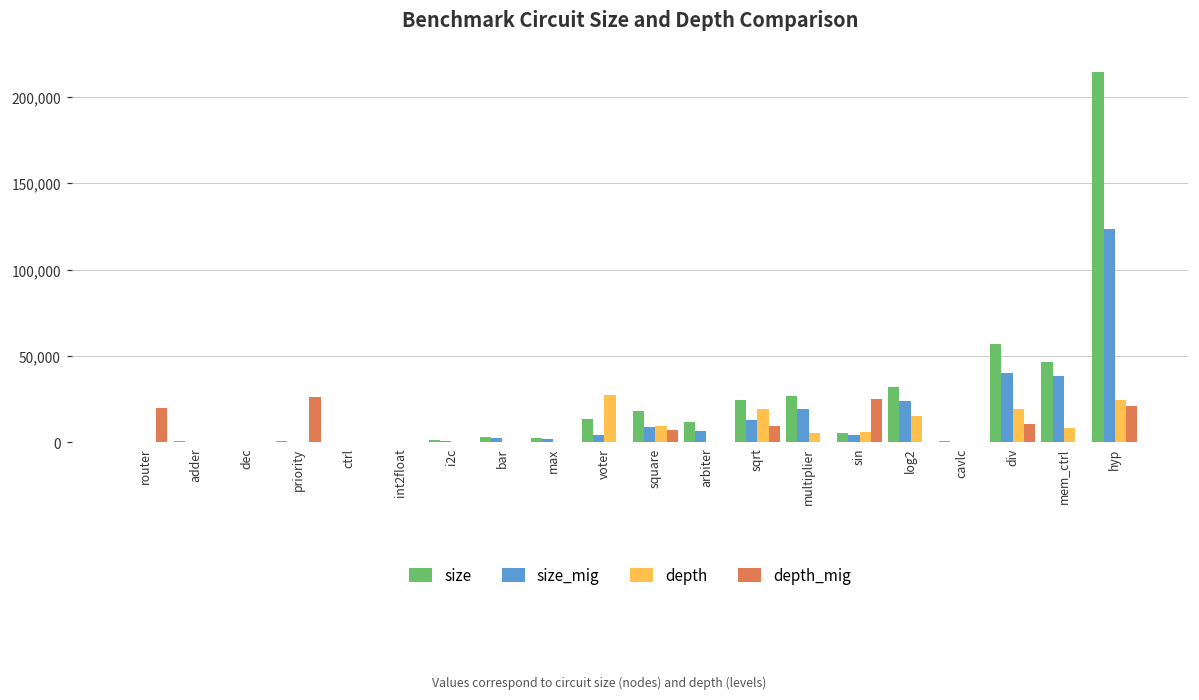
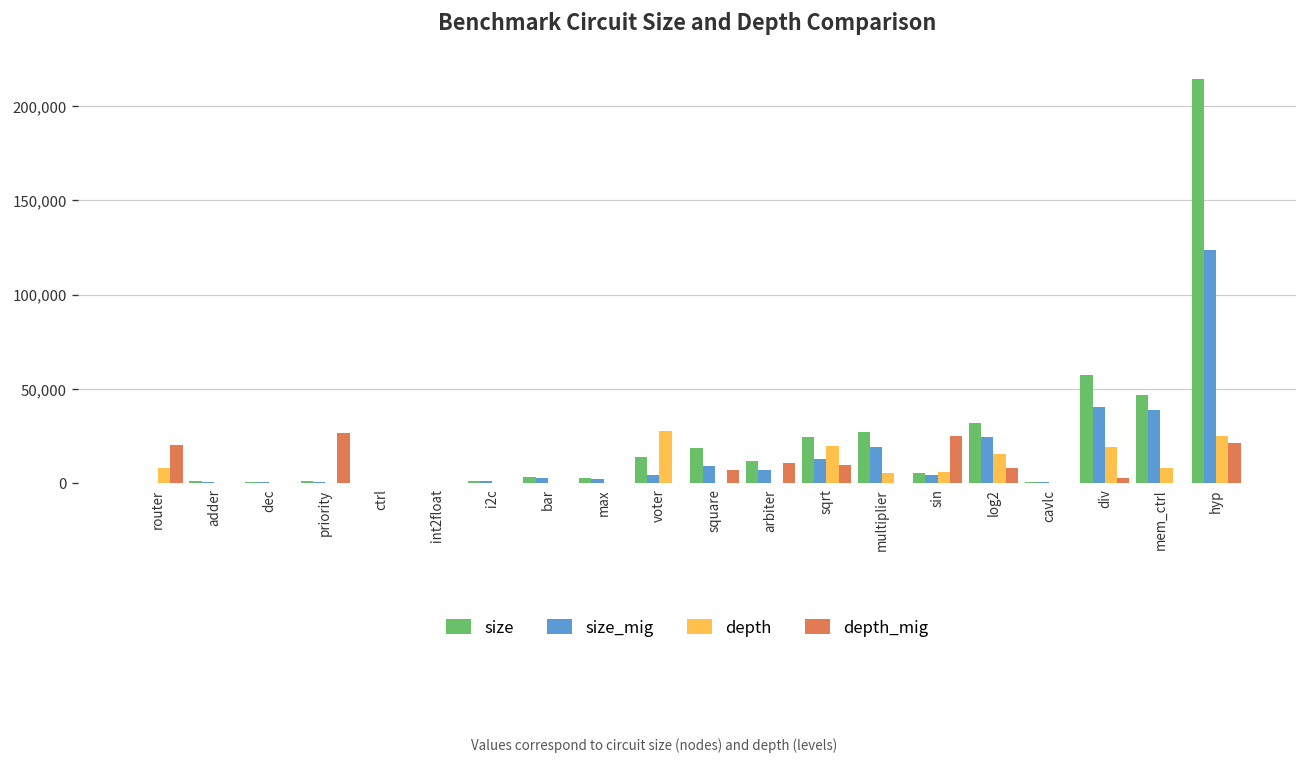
  {
    "size": {
      "bar": "3,000",
      "max": "3,000",
      "voter": "14,000",
      "square": "18,000",
      "arbiter": "12,000",
      "sqrt": "25,000",
      "multiplier": "27,000",
      "sin": "5,000",
      "log2": "32,000",
      "div": "57,000",
      "mem_ctrl": "47,000",
      "hyp": "214,000"
    },
    "size_mig": {
      "bar": "3,000",
      "max": "2,000",
      "voter": "4,000",
      "square": "9,000",
      "arbiter": "7,000",
      "sqrt": "13,000",
      "multiplier": "19,000",
      "sin": "4,000",
      "log2": "24,000",
      "div": "40,000",
      "mem_ctrl": "39,000",
      "hyp": "124,000"
    },
    "depth": {
-     "router": "0",
+     "router": "8,000",
      "voter": "27,000",
-     "square": "9,000",
+     "square": "0",
      "sqrt": "19,000",
      "multiplier": "5,000",
      "sin": "6,000",
      "log2": "15,000",
      "div": "19,000",
      "mem_ctrl": "8,000",
      "hyp": "25,000"
    },
    "depth_mig": {
      "router": "20,000",
      "priority": "27,000",
      "square": "7,000",
-     "arbiter": "0",
+     "arbiter": "11,000",
      "sqrt": "9,000",
      "sin": "25,000",
-     "log2": "0",
-     "div": "11,000",
+     "log2": "8,000",
+     "div": "3,000",
      "hyp": "21,000"
    }
  }
